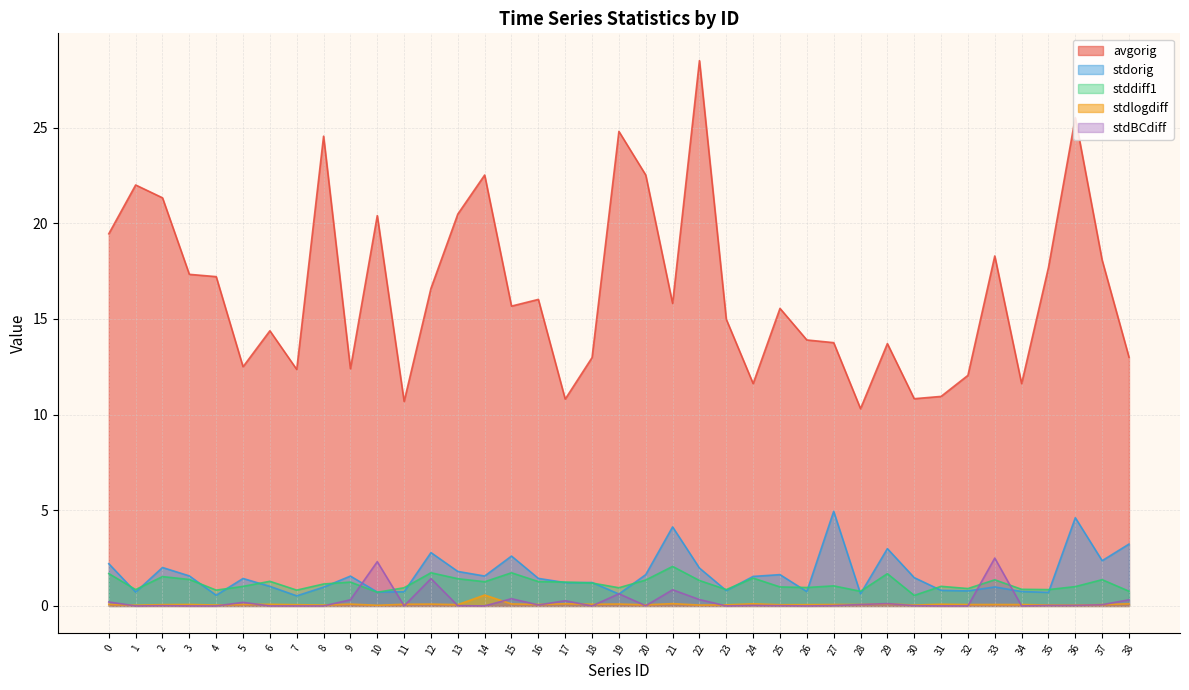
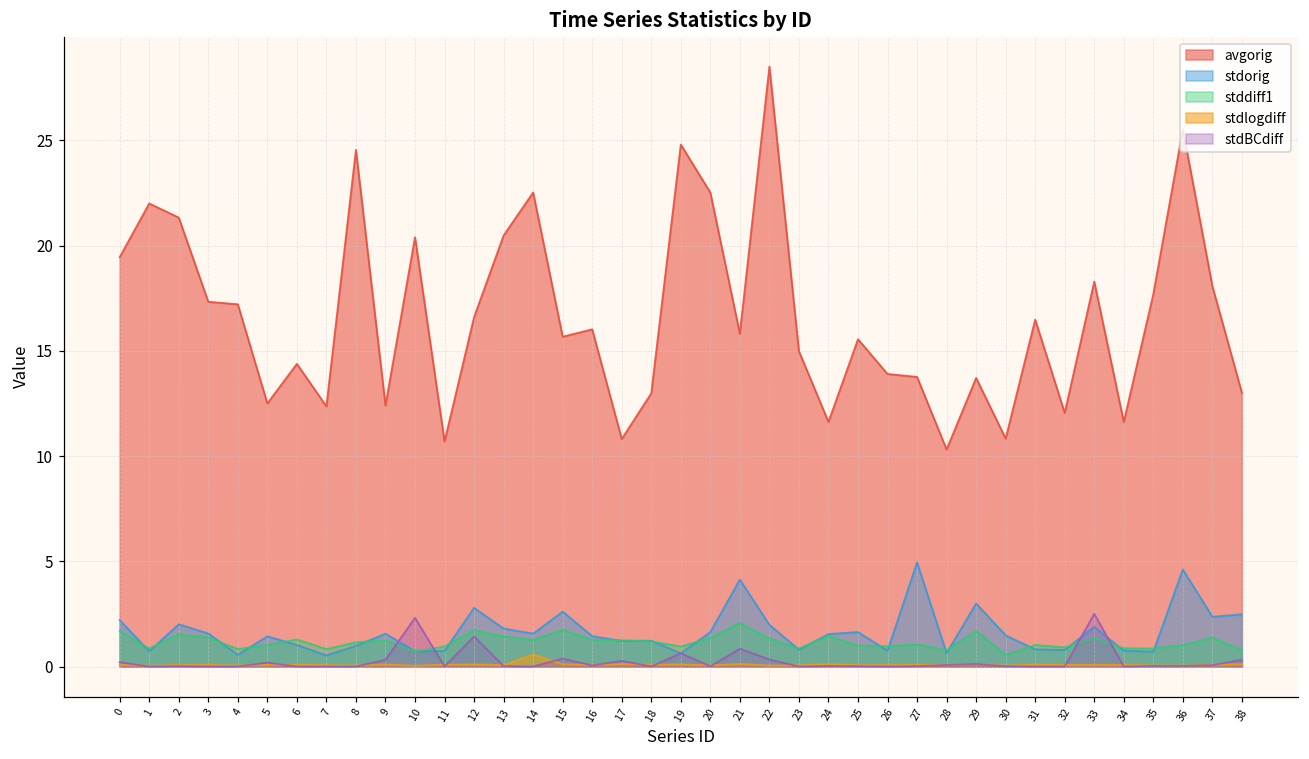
  {
    "avgorig": {
      "0": 19.5,
      "1": 22.0,
      "2": 21.3,
      "3": 17.3,
      "4": 17.2,
      "5": 12.5,
      "6": 14.4,
      "7": 12.4,
      "8": 24.6,
      "9": 12.4,
      "10": 20.4,
      "11": 10.7,
      "12": 16.6,
      "13": 20.5,
      "14": 22.5,
      "15": 15.7,
      "16": 16.0,
      "17": 10.8,
      "18": 13.0,
      "19": 24.8,
      "20": 22.5,
      "21": 15.8,
      "22": 28.5,
      "23": 15.0,
      "24": 11.6,
      "25": 15.6,
      "26": 13.9,
      "27": 13.8,
      "28": 10.3,
      "29": 13.7,
      "30": 10.8,
-     "31": 11.0,
+     "31": 16.5,
      "32": 12.1,
      "33": 18.3,
      "34": 11.6,
      "35": 17.7,
      "37": 18.1,
      "38": 13.0
    },
    "stdorig": {
      "0": 2.2,
      "2": 2.0,
      "3": 1.6,
      "4": 0.6,
      "5": 1.4,
      "6": 1.0,
      "7": 0.5,
      "8": 1.0,
      "9": 1.6,
      "11": 0.7,
      "12": 2.8,
      "13": 1.8,
      "14": 1.6,
      "15": 2.6,
      "16": 1.4,
      "20": 1.6,
      "21": 4.1,
      "22": 2.0,
      "25": 1.6,
      "26": 0.8,
      "27": 4.9,
      "29": 3.0,
      "30": 1.5,
      "31": 0.8,
-     "33": 1.0,
+     "33": 1.9,
      "35": 0.7,
      "36": 4.6,
      "37": 2.4,
-     "38": 3.2
+     "38": 2.5
    },
    "stddiff1": {
      "0": 1.7,
      "2": 1.5,
      "3": 1.4,
      "4": 0.8,
      "5": 1.0,
      "6": 1.3,
      "7": 0.8,
      "8": 1.1,
      "9": 1.2,
      "11": 1.0,
      "12": 1.7,
      "13": 1.4,
      "14": 1.3,
      "15": 1.7,
      "16": 1.3,
      "19": 1.0,
      "20": 1.4,
      "21": 2.1,
      "22": 1.3,
      "25": 1.0,
      "26": 1.0,
      "27": 1.0,
      "29": 1.7,
      "30": 0.6,
      "31": 1.0,
      "33": 1.4,
      "35": 0.9,
      "36": 1.0,
      "37": 1.4,
      "38": 0.8
    },
    "stdlogdiff": {
      "9": 0.1,
      "10": 0.0,
      "12": 0.1,
      "14": 0.6,
      "15": 0.1,
      "17": 0.1,
      "19": 0.1,
      "21": 0.1,
      "22": 0.0,
      "33": 0.1,
      "38": 0.1
    },
    "stdBCdiff": {
      "9": 0.3,
      "10": 2.3,
      "12": 1.4,
      "14": 0.0,
      "15": 0.4,
      "17": 0.3,
      "21": 0.8,
      "22": 0.3,
      "33": 2.5,
      "38": 0.3
    }
  }
